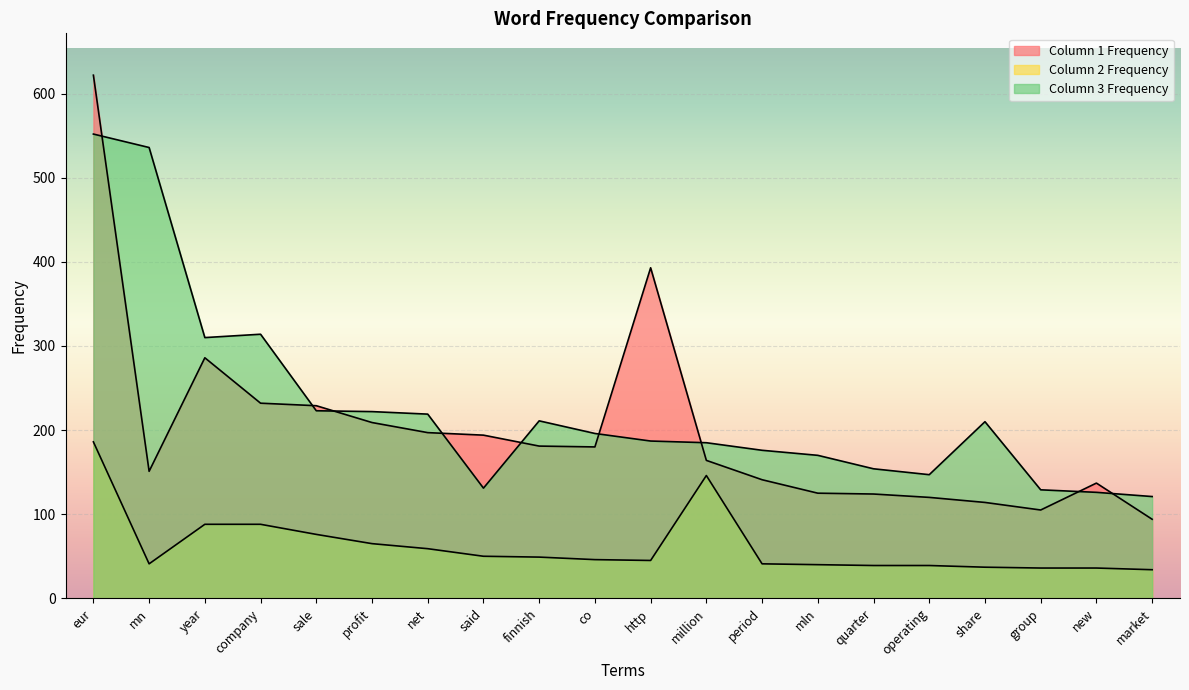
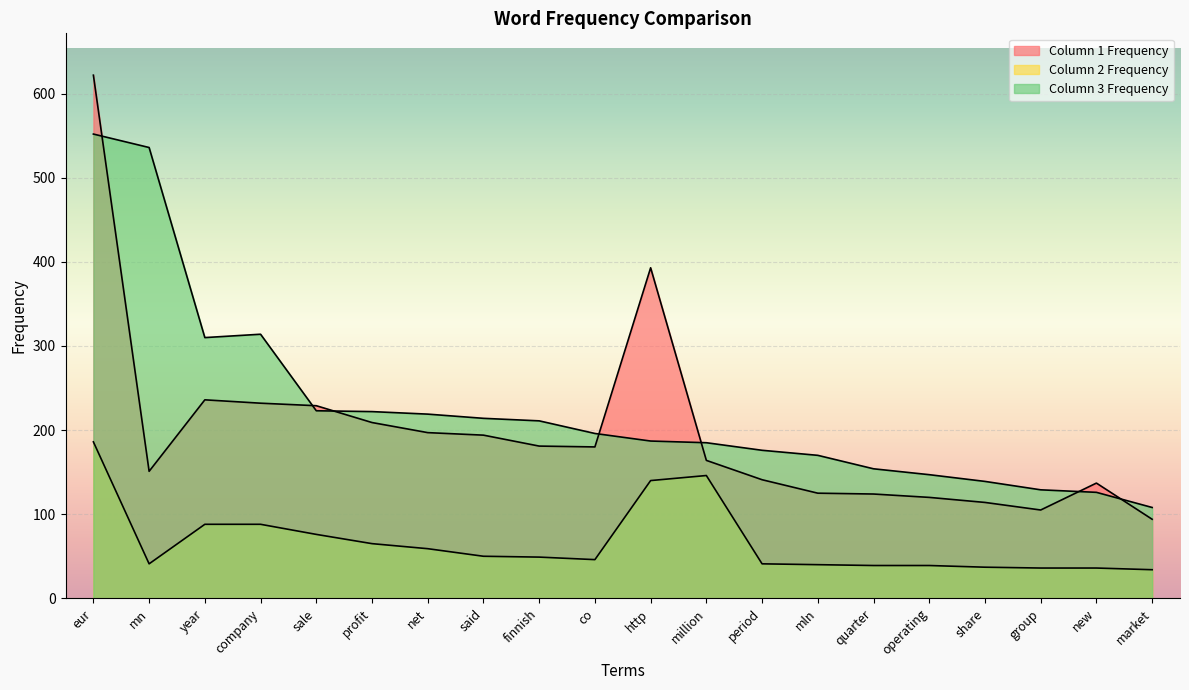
  {
    "Column 1 Frequency": {
      "eur": 620,
      "mn": 150,
-     "year": 290,
+     "year": 240,
      "company": 230,
      "sale": 230,
      "profit": 210,
      "net": 200,
      "said": 190,
      "finnish": 180,
      "co": 180,
      "http": 390,
      "million": 160,
      "period": 140,
      "mln": 130,
      "quarter": 120,
      "operating": 120,
      "share": 110,
      "group": 110,
      "new": 140,
      "market": 90
    },
    "Column 2 Frequency": {
      "eur": 190,
      "mn": 40,
      "year": 90,
      "company": 90,
      "sale": 80,
      "profit": 70,
      "net": 60,
      "said": 50,
      "finnish": 50,
      "co": 50,
-     "http": 50,
+     "http": 140,
      "million": 150,
      "period": 40,
      "mln": 40,
      "quarter": 40,
      "operating": 40,
      "share": 40,
      "group": 40,
      "new": 40,
      "market": 30
    },
    "Column 3 Frequency": {
      "eur": 550,
      "mn": 540,
      "year": 310,
      "company": 310,
      "sale": 220,
      "profit": 220,
      "net": 220,
-     "said": 130,
+     "said": 210,
      "finnish": 210,
      "co": 200,
      "http": 190,
      "million": 190,
      "period": 180,
      "mln": 170,
      "quarter": 150,
      "operating": 150,
-     "share": 210,
+     "share": 140,
      "group": 130,
      "new": 130,
-     "market": 120
+     "market": 110
    }
  }
